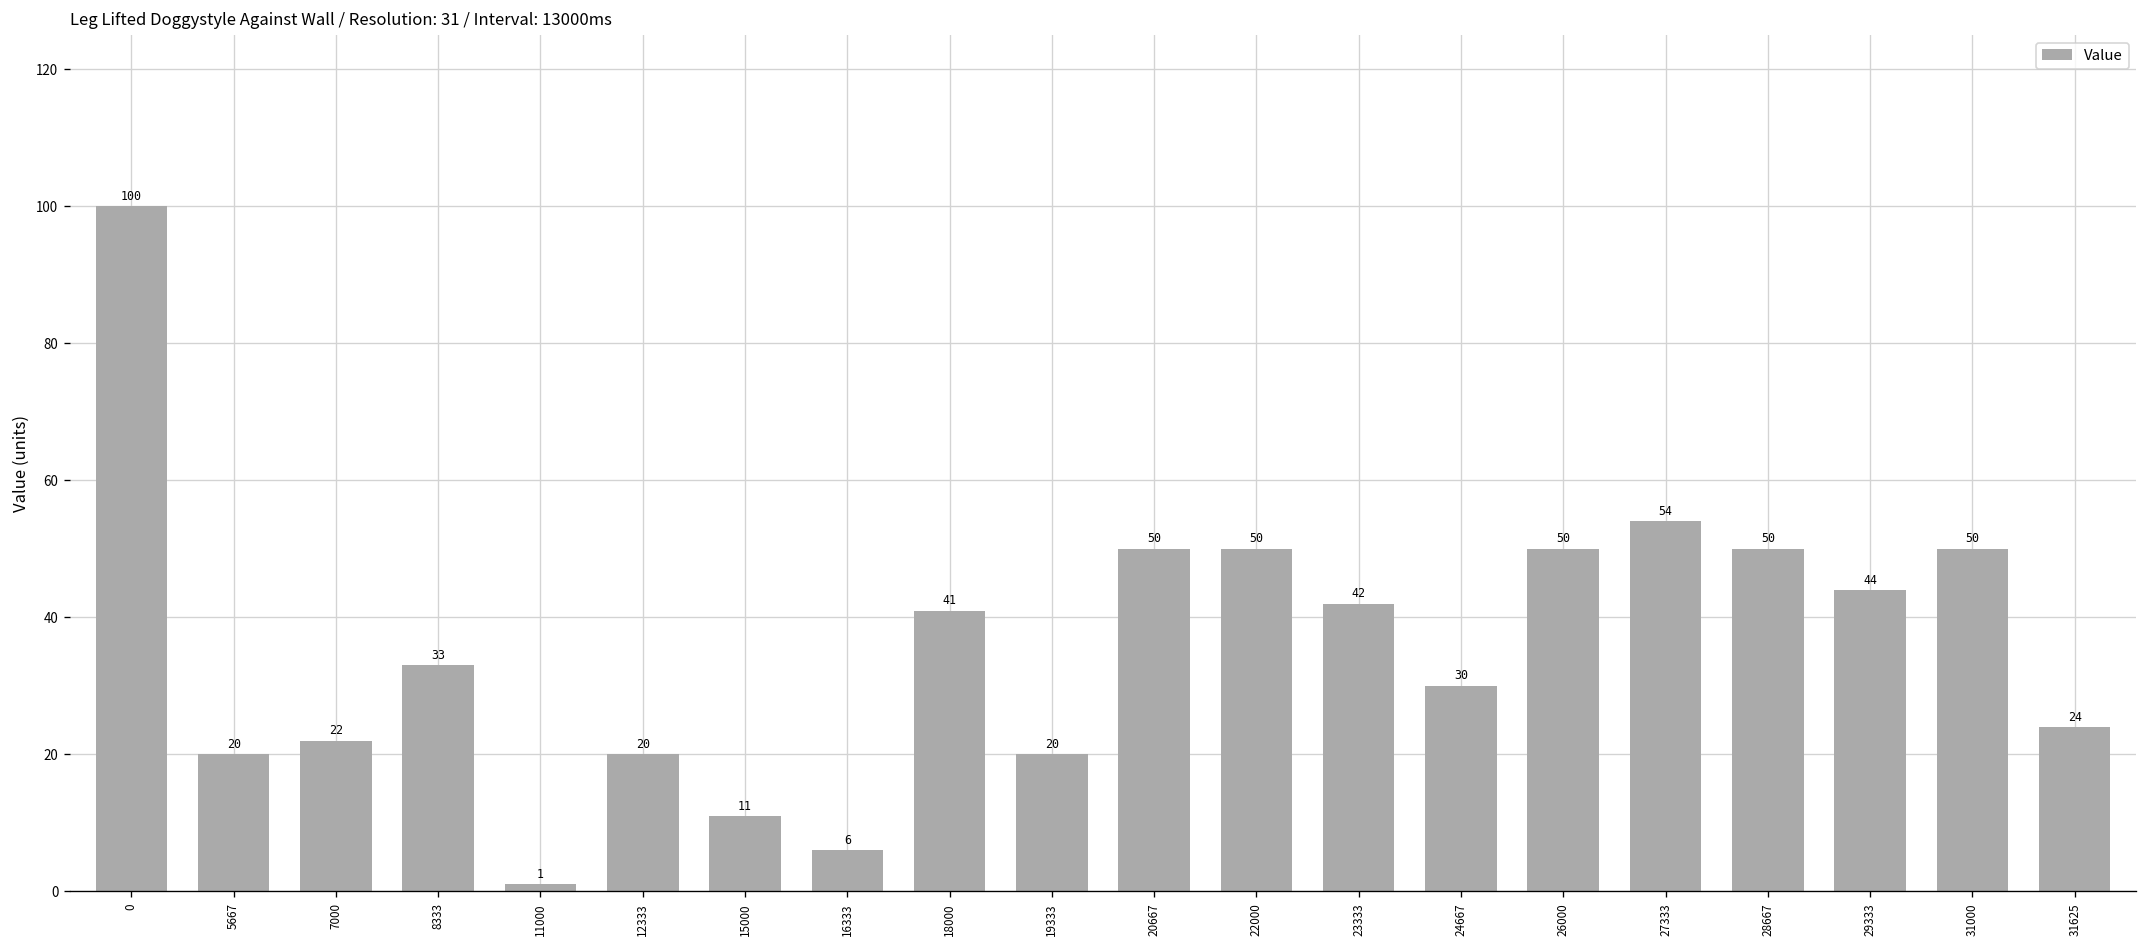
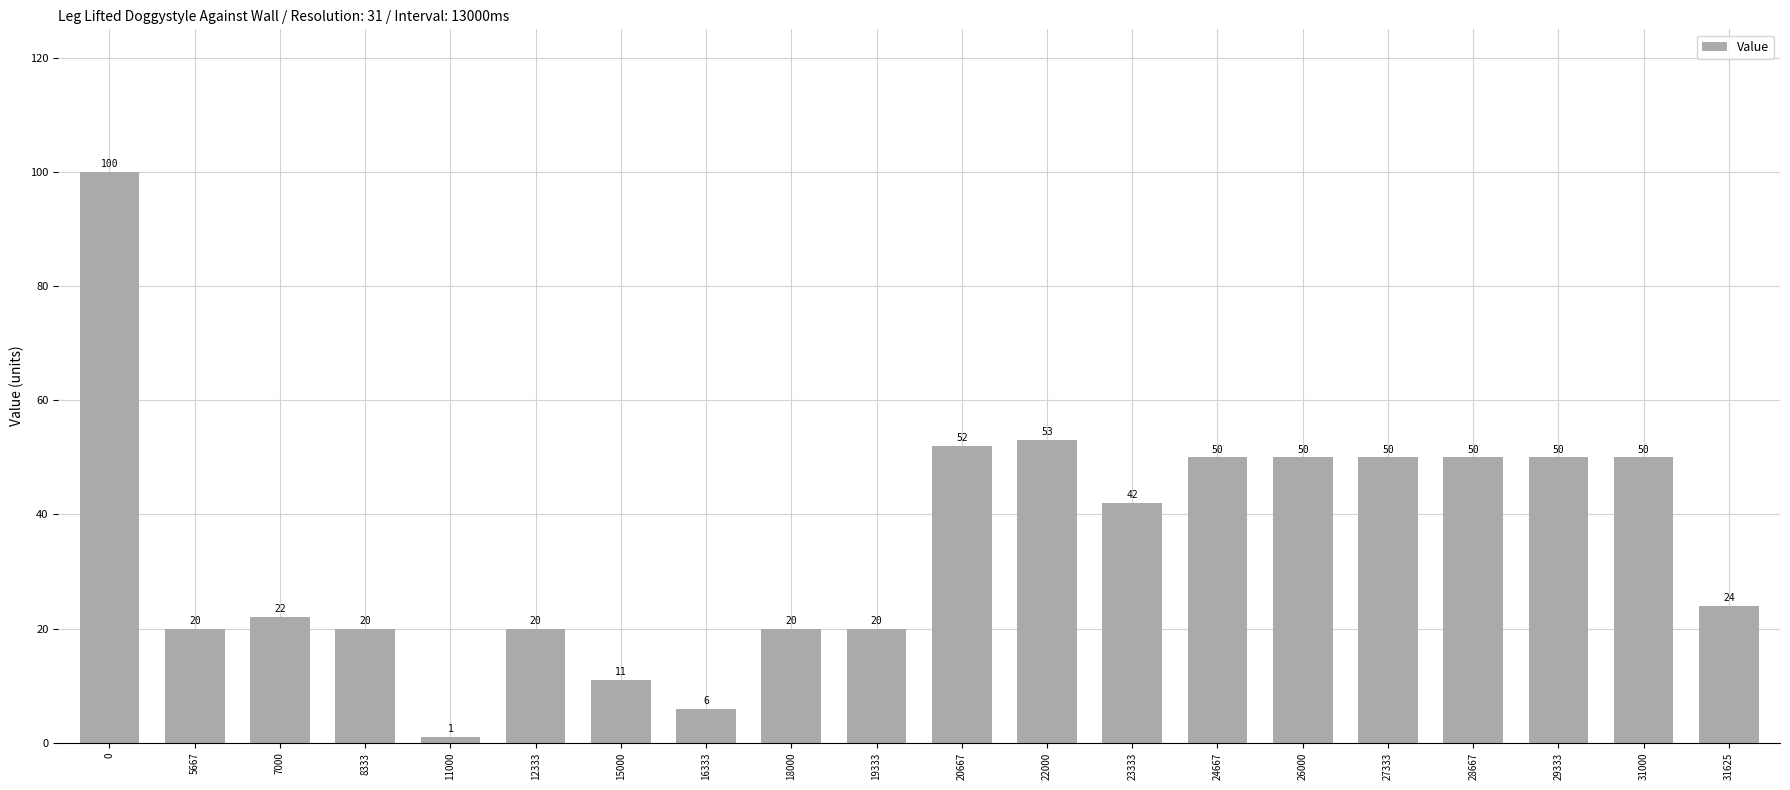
  {
    "0": 100,
    "5667": 20,
    "7000": 22,
-   "8333": 33,
+   "8333": 20,
    "11000": 1,
    "12333": 20,
    "15000": 11,
    "16333": 6,
-   "18000": 41,
+   "18000": 20,
    "19333": 20,
-   "20667": 50,
-   "22000": 50,
+   "20667": 52,
+   "22000": 53,
    "23333": 42,
-   "24667": 30,
+   "24667": 50,
    "26000": 50,
-   "27333": 54,
+   "27333": 50,
    "28667": 50,
-   "29333": 44,
+   "29333": 50,
    "31000": 50,
    "31625": 24
  }
